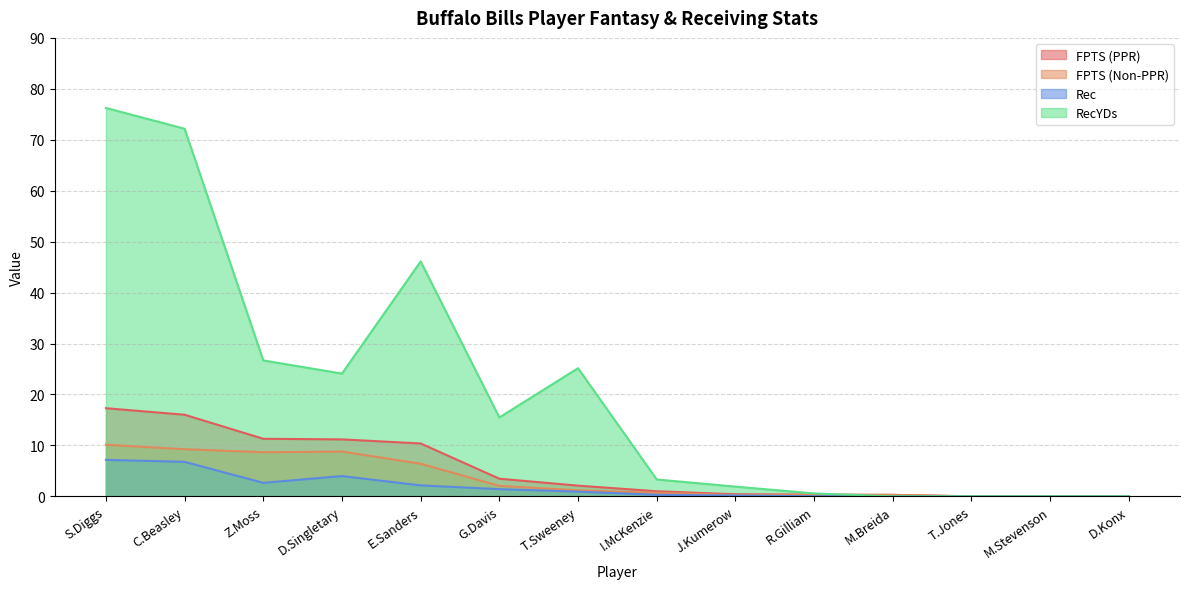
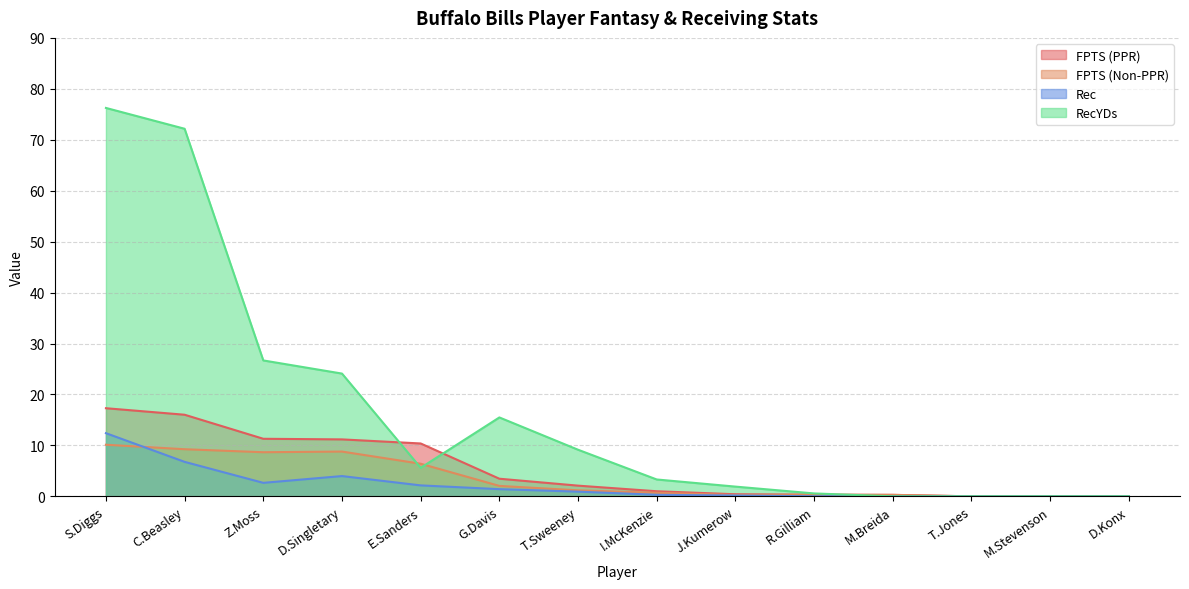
  {
    "Rec": {
-     "S.Diggs": 7,
+     "S.Diggs": 12,
      "C.Beasley": 7,
      "Z.Moss": 3,
      "D.Singletary": 4,
      "E.Sanders": 2,
      "G.Davis": 1
    },
    "RecYDs": {
      "S.Diggs": 76,
      "C.Beasley": 72,
      "Z.Moss": 27,
      "D.Singletary": 24,
-     "E.Sanders": 46,
+     "E.Sanders": 6,
      "G.Davis": 15,
-     "T.Sweeney": 25,
+     "T.Sweeney": 9,
      "I.McKenzie": 3,
      "J.Kumerow": 2
    }
  }
